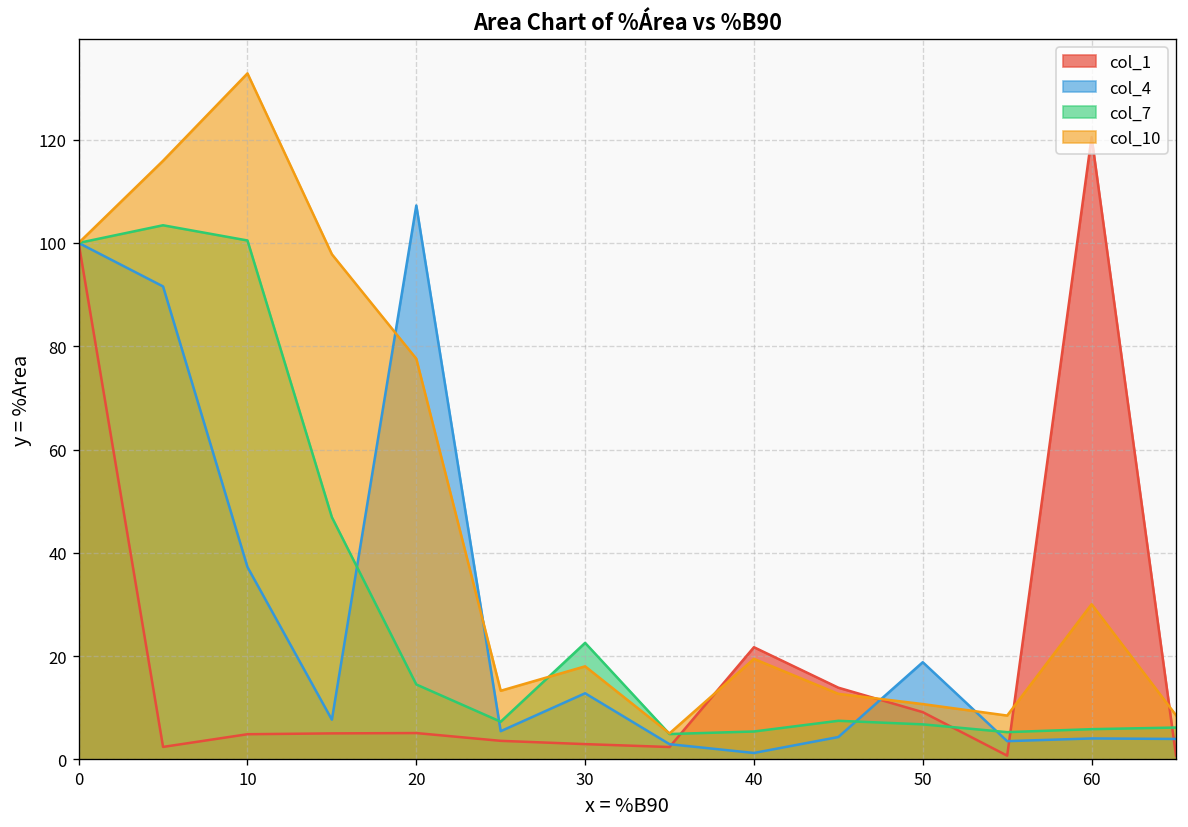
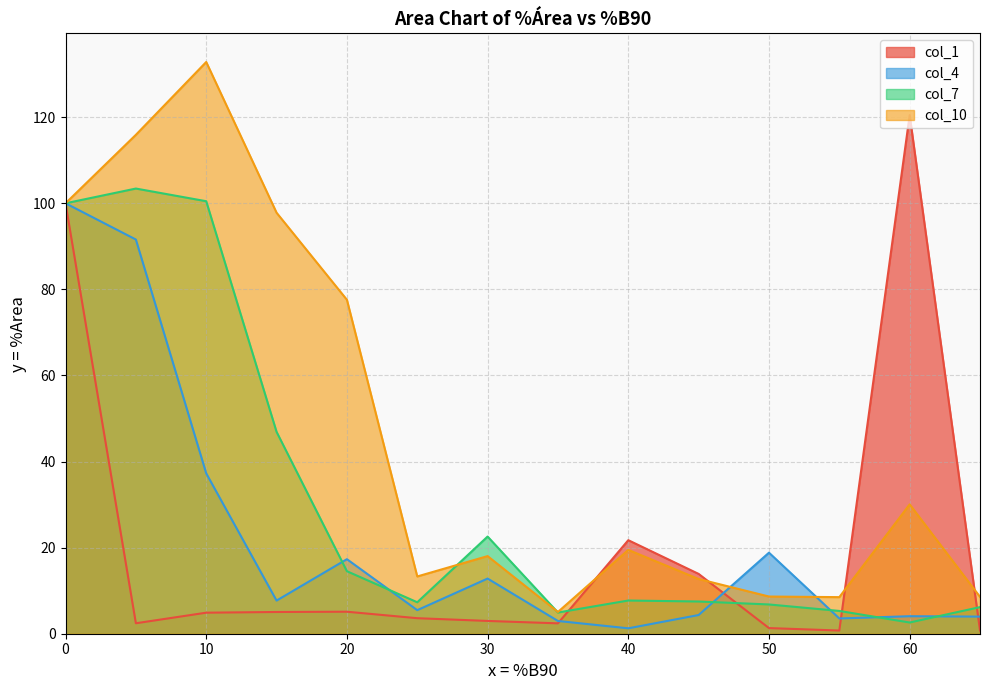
  {
    "col_1": {
      "10": 5,
      "20": 5,
      "30": 3,
      "40": 22,
-     "50": 9
+     "50": 1
    },
    "col_4": {
      "10": 37,
-     "20": 107,
+     "20": 17,
      "30": 13,
      "40": 1,
      "50": 19,
      "60": 4
    },
    "col_7": {
      "10": 100,
      "20": 15,
      "30": 23,
-     "40": 5,
+     "40": 8,
      "50": 7,
-     "60": 6
+     "60": 3
    },
    "col_10": {
      "10": 133,
      "20": 78,
      "30": 18,
      "40": 19,
-     "50": 11,
+     "50": 9,
      "60": 30
    }
  }
